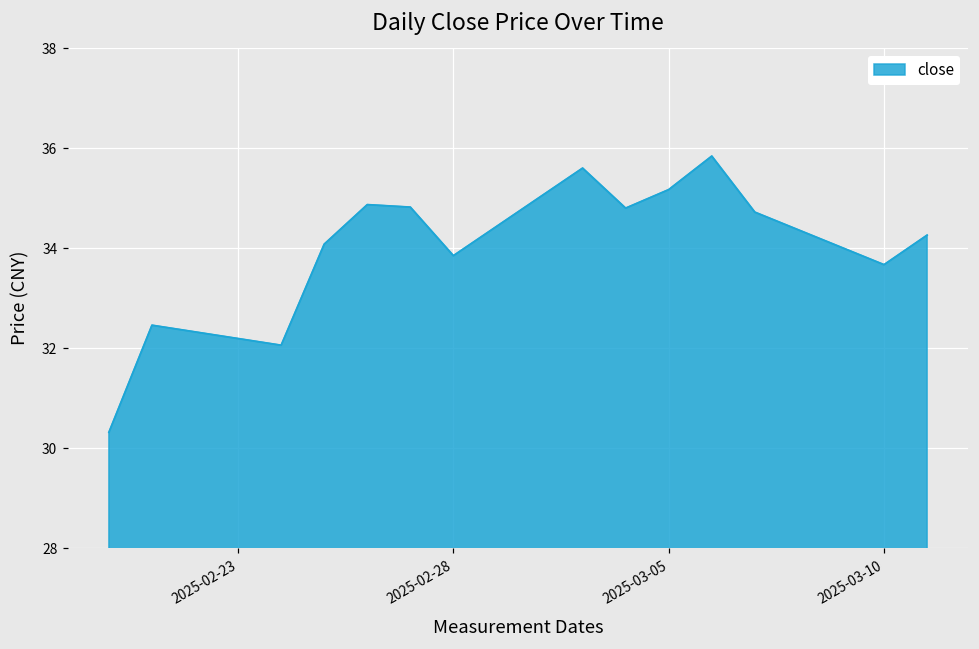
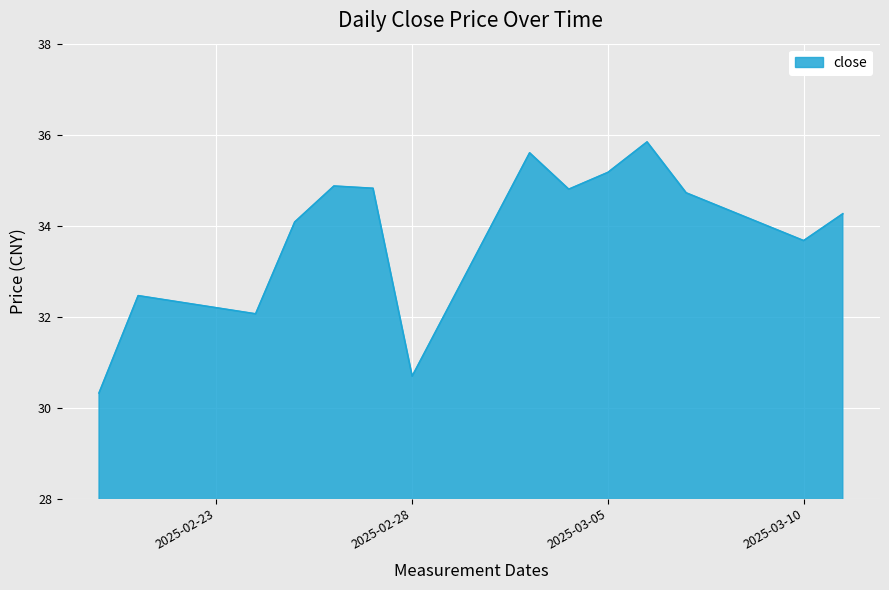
  {
-   "2025-02-28": 33.9,
+   "2025-02-28": 30.7,
    "2025-03-05": 35.2,
    "2025-03-10": 33.7
  }
